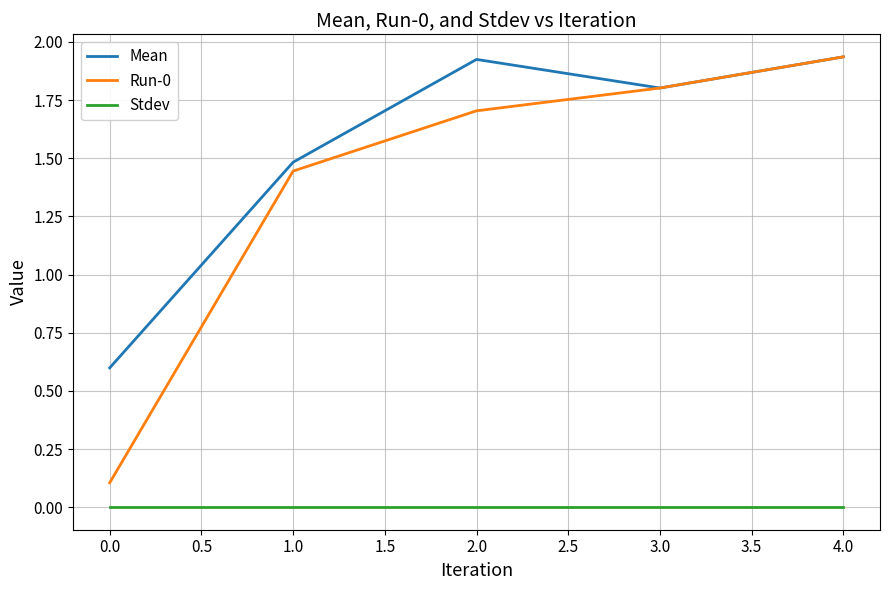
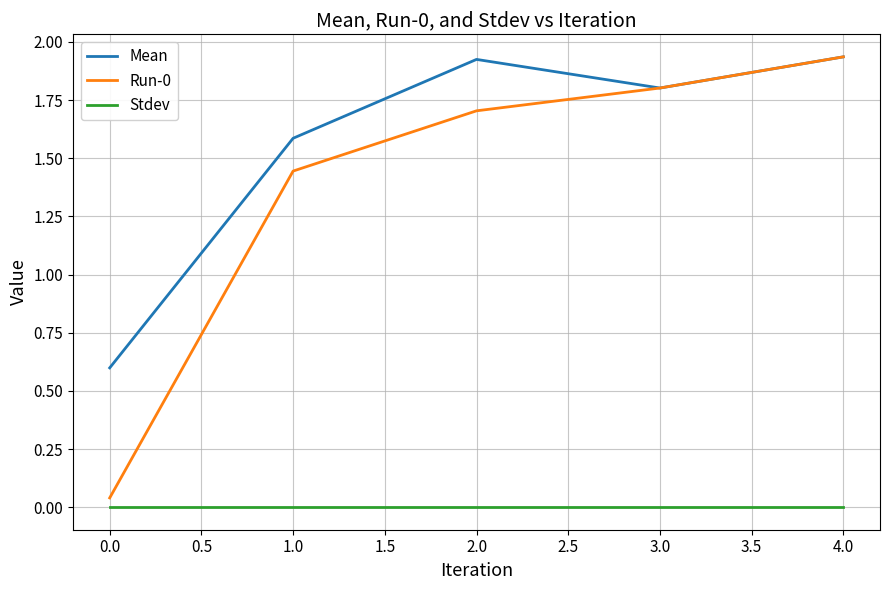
  {
    "Mean": {
      "0.0": 0.60,
-     "1.0": 1.48,
+     "1.0": 1.59,
      "2.0": 1.93
    },
    "Run-0": {
-     "0.0": 0.11,
+     "0.0": 0.04,
      "1.0": 1.45,
      "2.0": 1.70
    },
    "Stdev": {
      "0.0": 0.00,
      "1.0": 0.00,
      "2.0": 0.00,
      "3.0": 0.00,
      "4.0": 0.00
    }
  }
